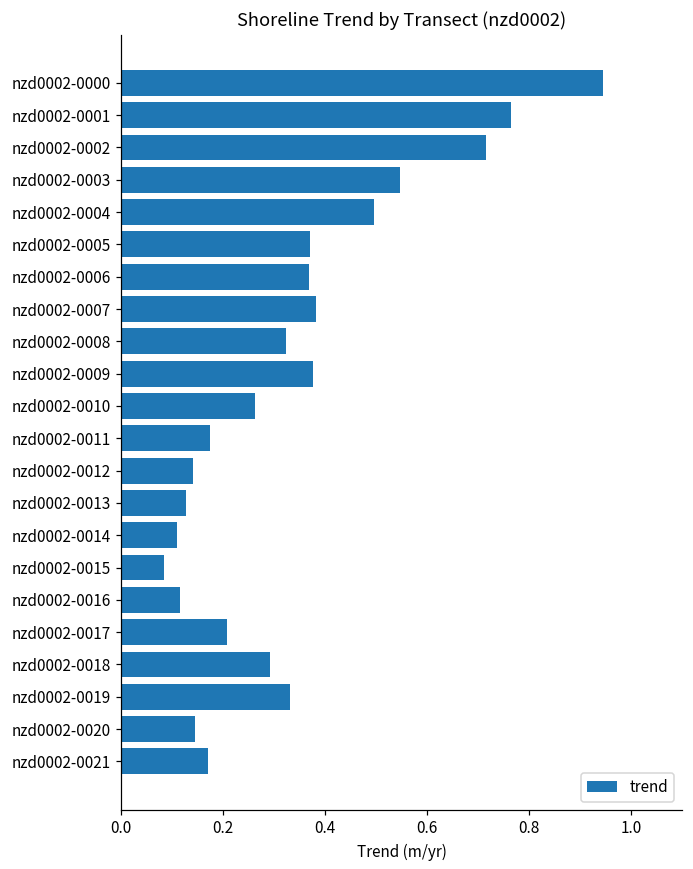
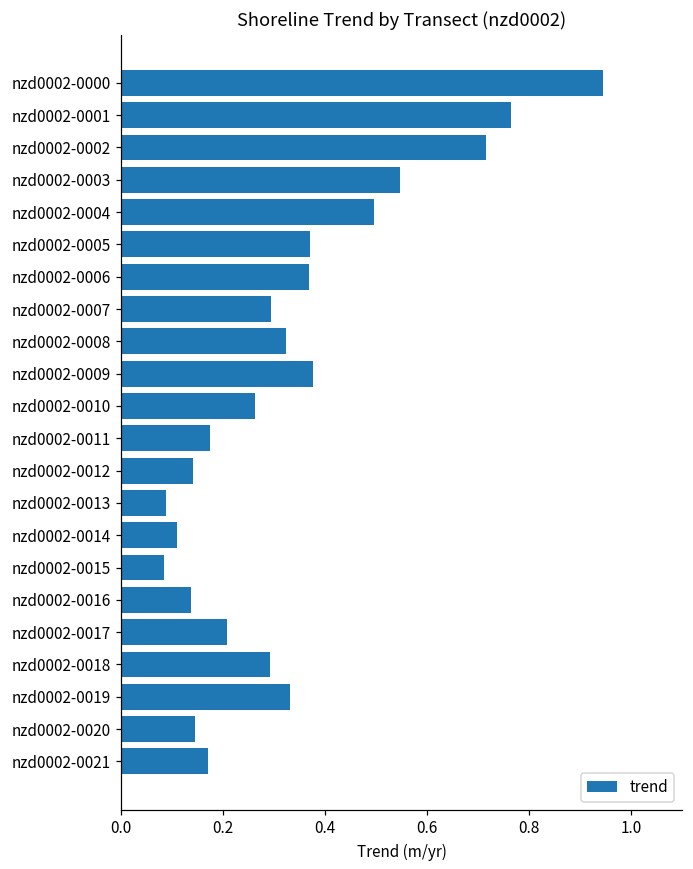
  {
    "nzd0002-0000": 0.95,
    "nzd0002-0001": 0.76,
    "nzd0002-0002": 0.72,
    "nzd0002-0003": 0.55,
    "nzd0002-0004": 0.50,
    "nzd0002-0005": 0.37,
    "nzd0002-0006": 0.37,
-   "nzd0002-0007": 0.38,
+   "nzd0002-0007": 0.29,
    "nzd0002-0008": 0.32,
    "nzd0002-0009": 0.38,
    "nzd0002-0010": 0.26,
    "nzd0002-0011": 0.18,
    "nzd0002-0012": 0.14,
-   "nzd0002-0013": 0.13,
+   "nzd0002-0013": 0.09,
    "nzd0002-0014": 0.11,
    "nzd0002-0015": 0.08,
-   "nzd0002-0016": 0.12,
+   "nzd0002-0016": 0.14,
    "nzd0002-0017": 0.21,
    "nzd0002-0018": 0.29,
    "nzd0002-0019": 0.33,
    "nzd0002-0020": 0.15,
    "nzd0002-0021": 0.17
  }
